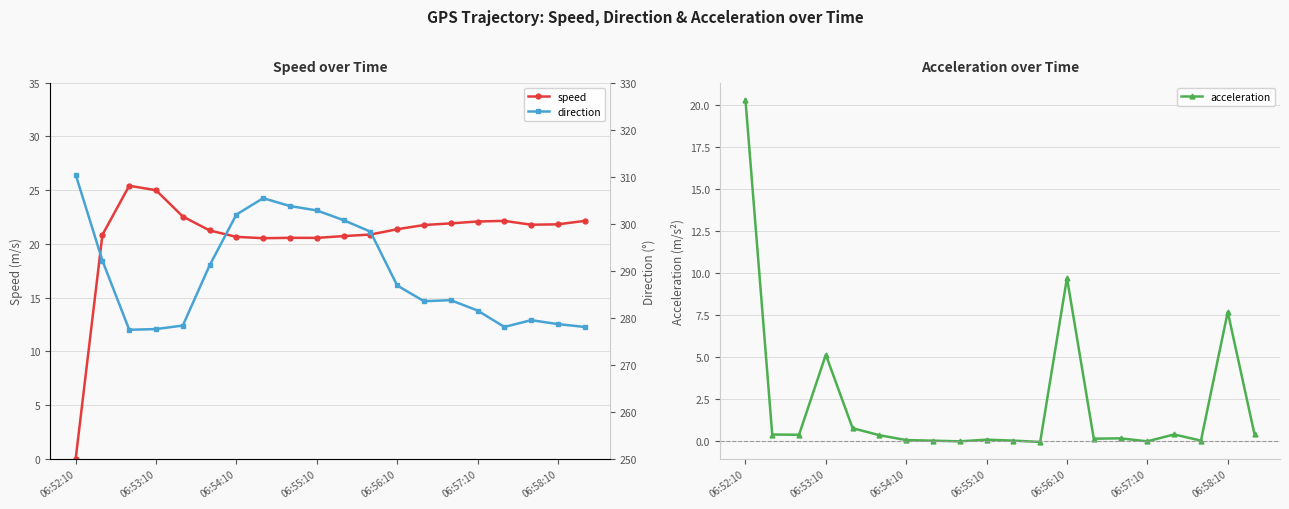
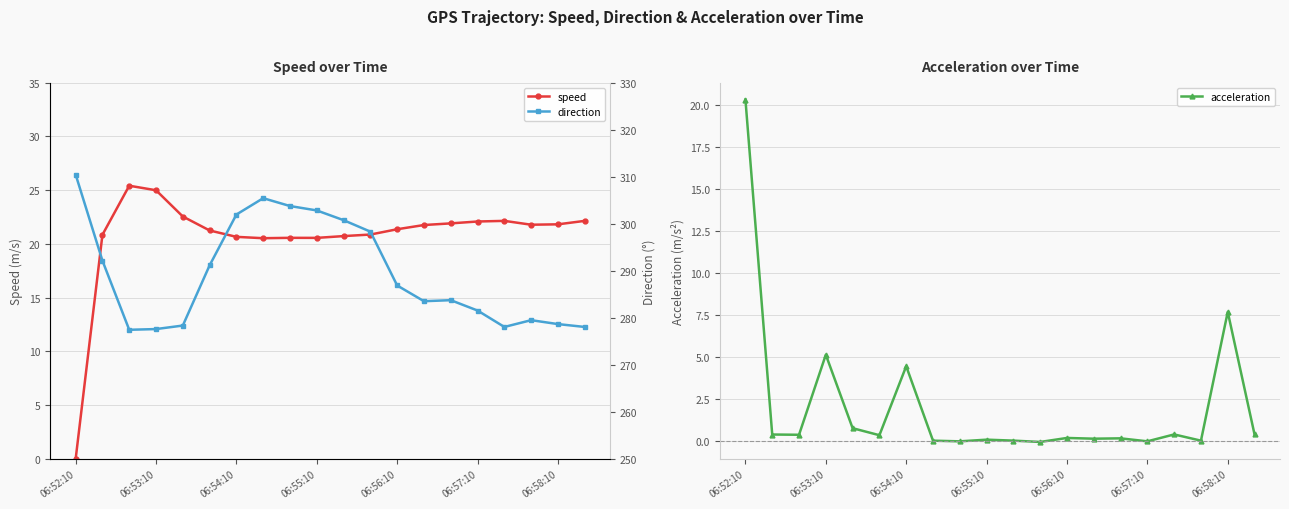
  {
    "Acceleration over Time": {
      "06:52:10": 20.3,
      "06:53:10": 5.1,
-     "06:54:10": 0.1,
+     "06:54:10": 4.5,
      "06:55:10": 0.1,
-     "06:56:10": 9.7,
+     "06:56:10": 0.2,
      "06:57:10": 0.0,
      "06:58:10": 7.7
    }
  }
